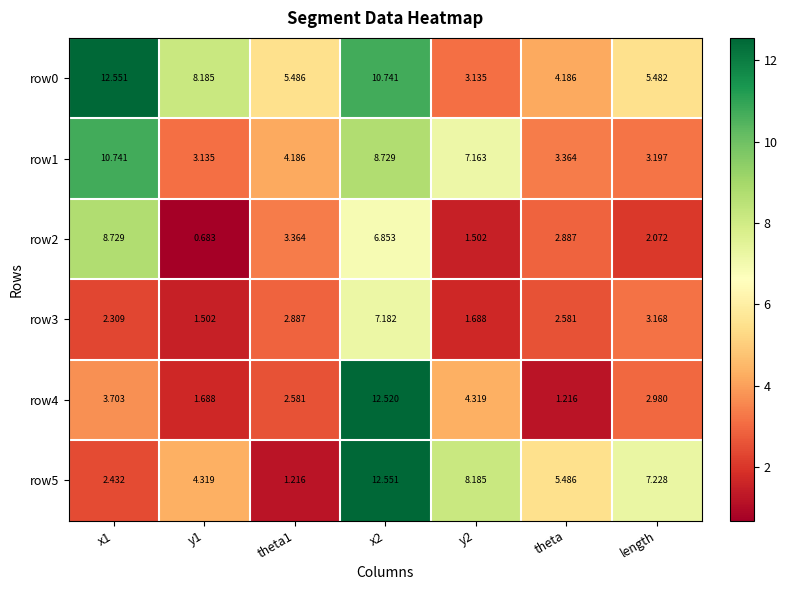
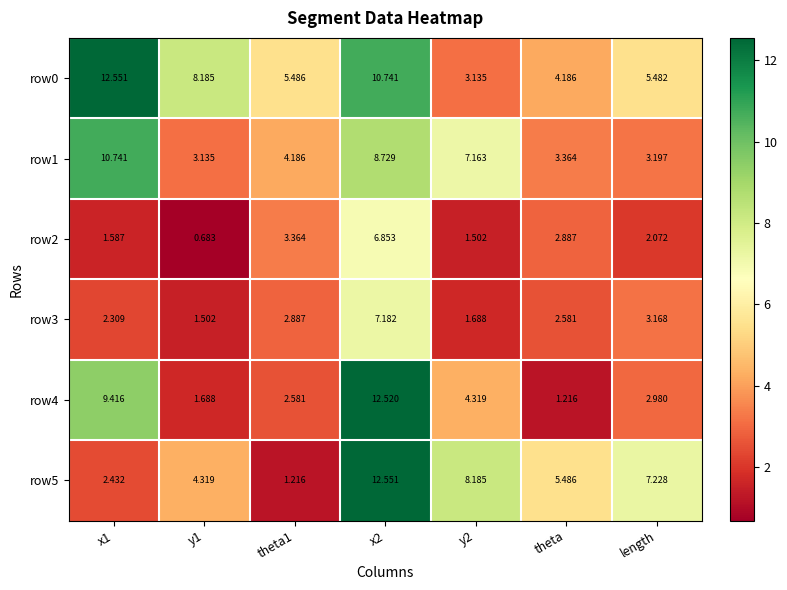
  {
    "row0": {
      "x1": 12.551,
      "y1": 8.185,
      "theta1": 5.486,
      "x2": 10.741,
      "y2": 3.135,
      "theta": 4.186,
      "length": 5.482
    },
    "row1": {
      "x1": 10.741,
      "y1": 3.135,
      "theta1": 4.186,
      "x2": 8.729,
      "y2": 7.163,
      "theta": 3.364,
      "length": 3.197
    },
    "row2": {
-     "x1": 8.729,
+     "x1": 1.587,
      "y1": 0.683,
      "theta1": 3.364,
      "x2": 6.853,
      "y2": 1.502,
      "theta": 2.887,
      "length": 2.072
    },
    "row3": {
      "x1": 2.309,
      "y1": 1.502,
      "theta1": 2.887,
      "x2": 7.182,
      "y2": 1.688,
      "theta": 2.581,
      "length": 3.168
    },
    "row4": {
-     "x1": 3.703,
+     "x1": 9.416,
      "y1": 1.688,
      "theta1": 2.581,
      "x2": 12.520,
      "y2": 4.319,
      "theta": 1.216,
      "length": 2.980
    },
    "row5": {
      "x1": 2.432,
      "y1": 4.319,
      "theta1": 1.216,
      "x2": 12.551,
      "y2": 8.185,
      "theta": 5.486,
      "length": 7.228
    }
  }
